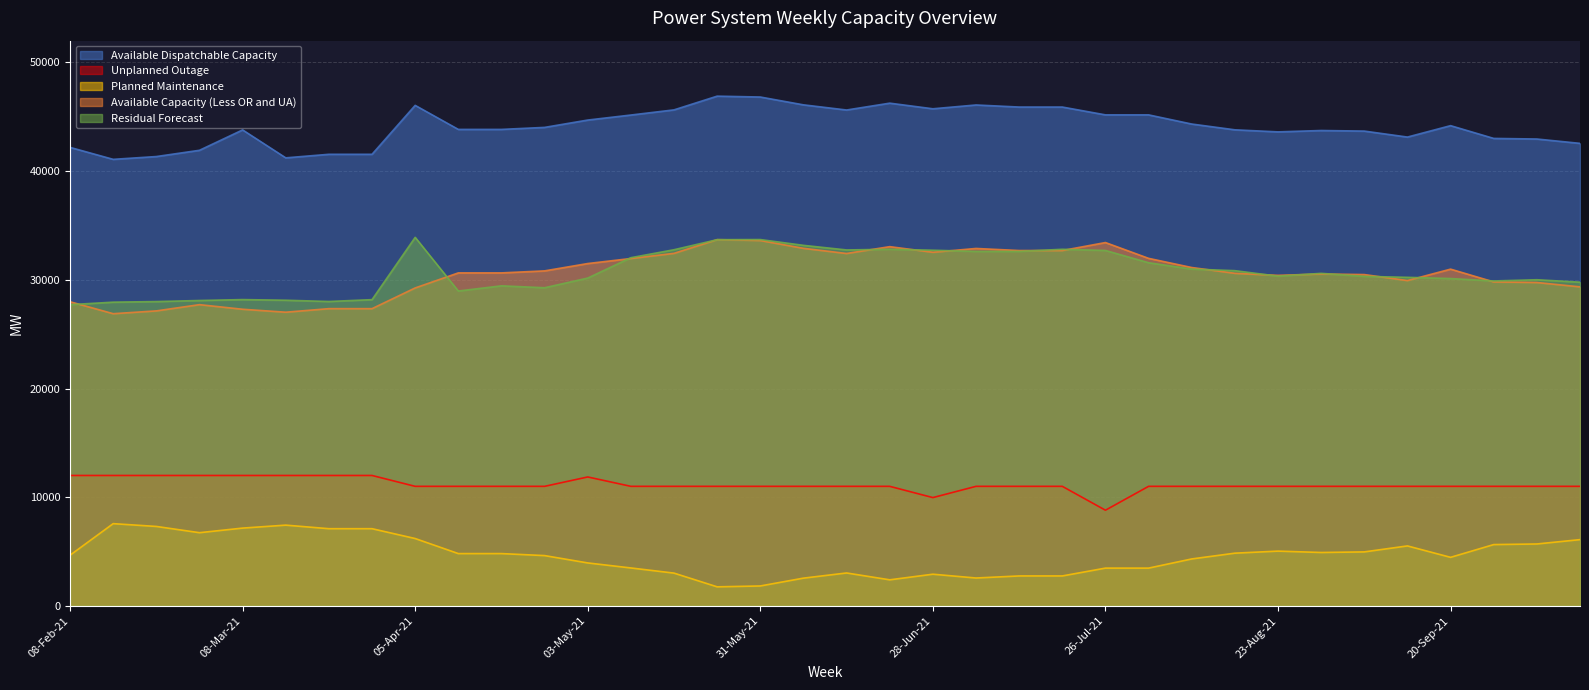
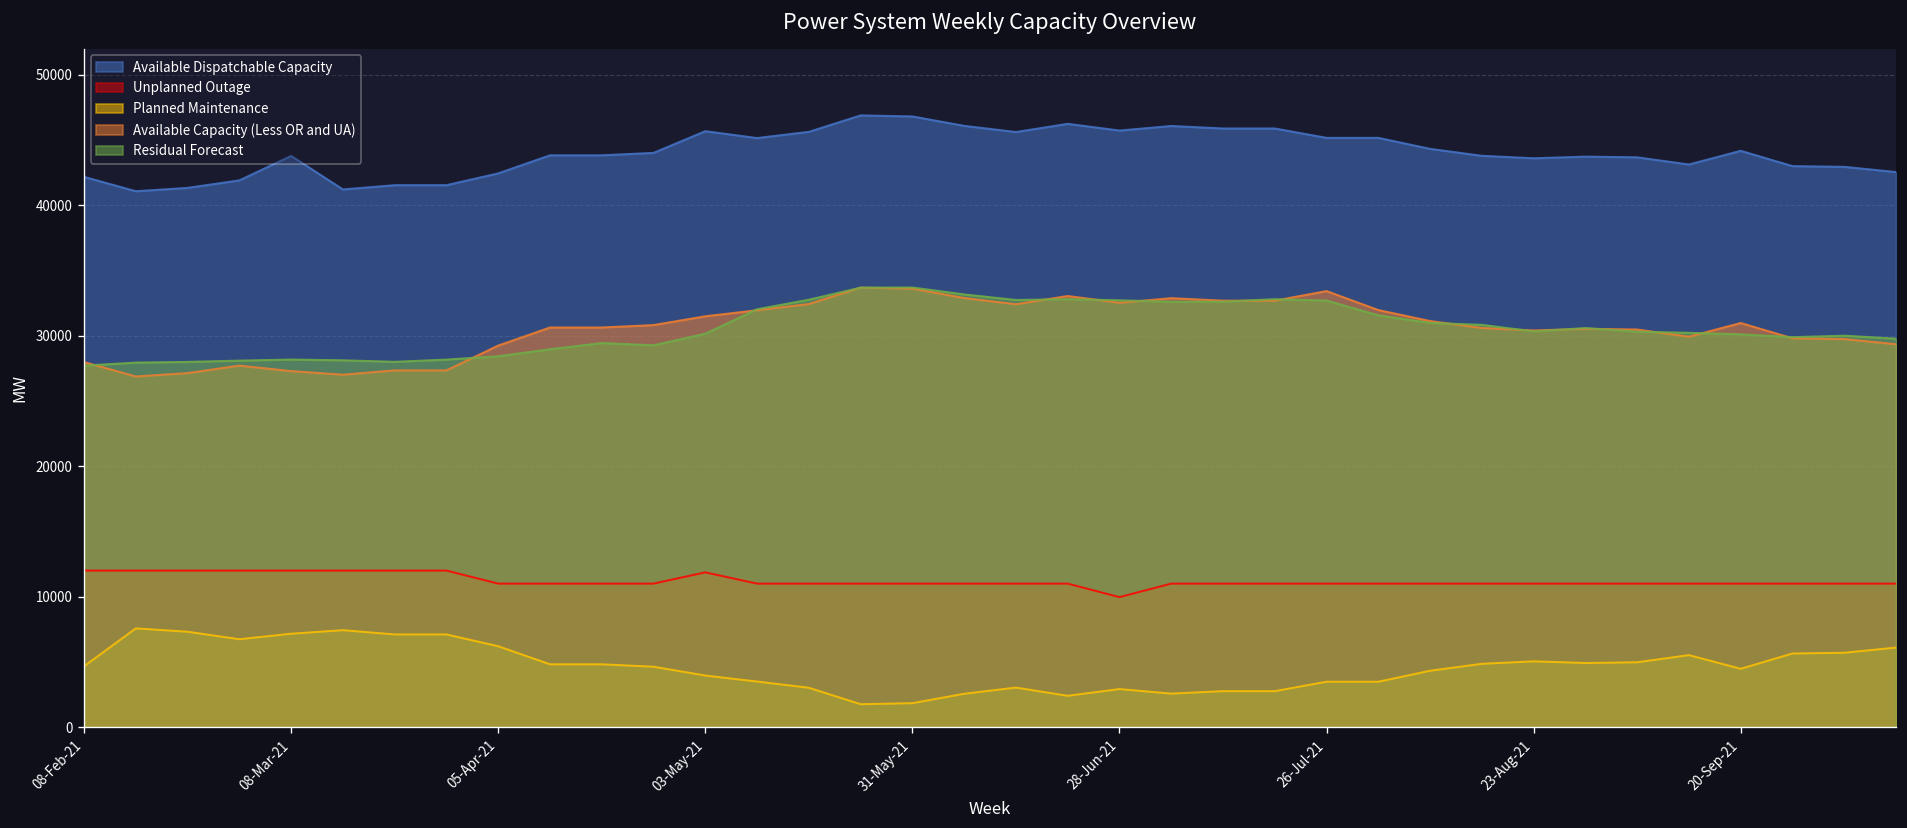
  {
    "Available Dispatchable Capacity": {
      "08-Feb-21": 42200,
      "08-Mar-21": 43800,
-     "05-Apr-21": 46000,
-     "03-May-21": 44700,
+     "05-Apr-21": 42500,
+     "03-May-21": 45700,
      "31-May-21": 46800,
      "28-Jun-21": 45700,
      "26-Jul-21": 45200,
      "23-Aug-21": 43600,
      "20-Sep-21": 44200
    },
    "Unplanned Outage": {
      "08-Feb-21": 12000,
      "08-Mar-21": 12000,
      "05-Apr-21": 11000,
      "03-May-21": 11900,
      "31-May-21": 11000,
      "28-Jun-21": 10000,
-     "26-Jul-21": 8800,
+     "26-Jul-21": 11000,
      "23-Aug-21": 11000,
      "20-Sep-21": 11000
    },
    "Planned Maintenance": {
      "08-Feb-21": 4700,
      "08-Mar-21": 7200,
      "05-Apr-21": 6200,
      "03-May-21": 4000,
      "31-May-21": 1800,
      "28-Jun-21": 2900,
      "26-Jul-21": 3500,
      "23-Aug-21": 5000,
      "20-Sep-21": 4500
    },
    "Available Capacity (Less OR and UA)": {
      "08-Feb-21": 28000,
      "08-Mar-21": 27300,
      "05-Apr-21": 29300,
      "03-May-21": 31500,
      "26-Jul-21": 33400,
      "20-Sep-21": 31000
    },
    "Residual Forecast": {
      "08-Feb-21": 27700,
      "08-Mar-21": 28200,
-     "05-Apr-21": 33900,
+     "05-Apr-21": 28400,
      "03-May-21": 30200,
      "26-Jul-21": 32700,
      "20-Sep-21": 30100
    }
  }
